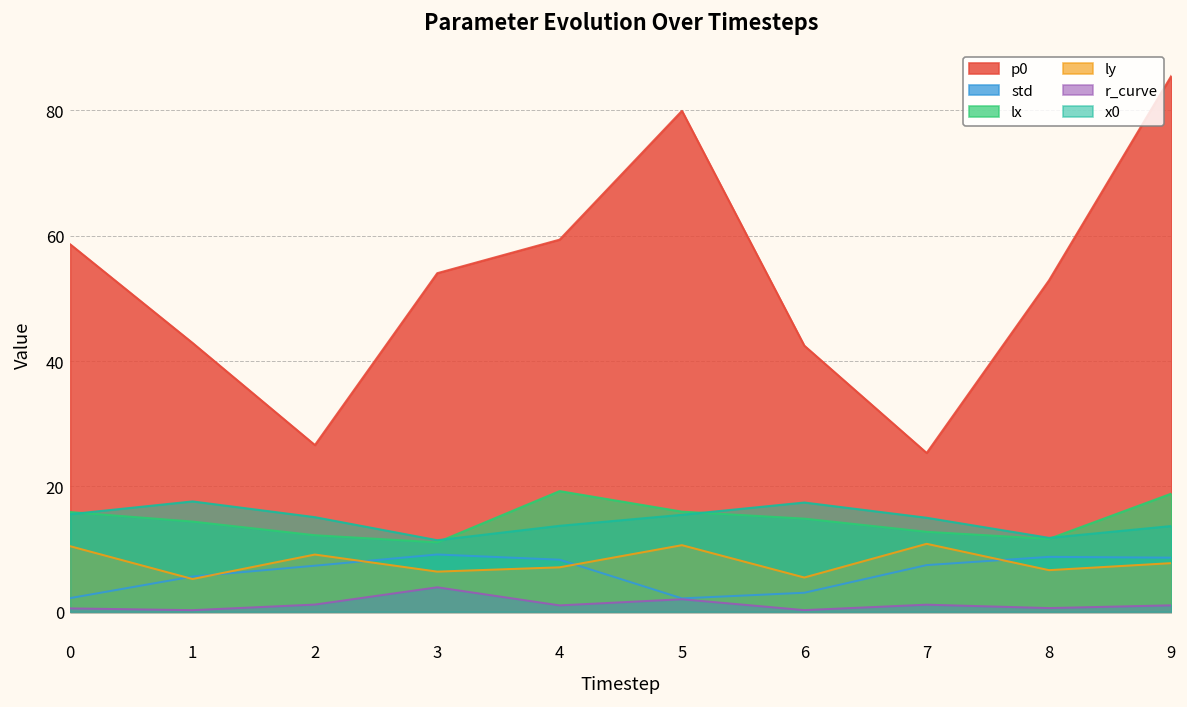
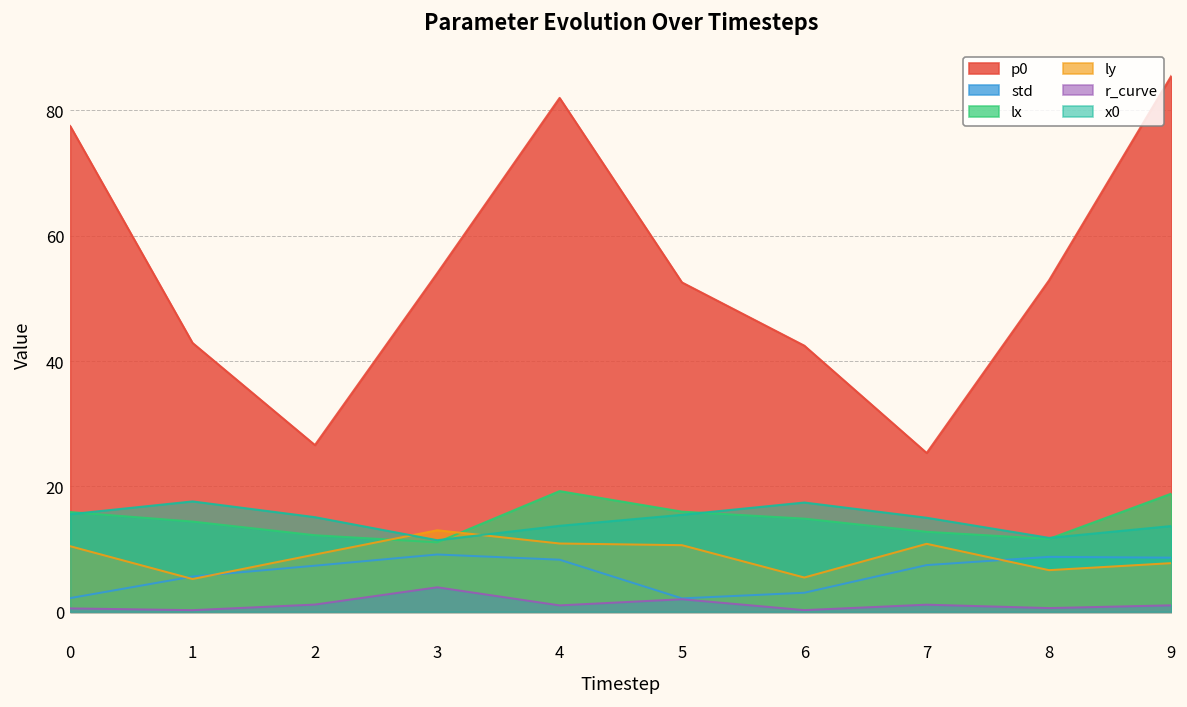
  {
    "p0": {
-     "0": 59,
+     "0": 78,
      "1": 43,
      "2": 27,
      "3": 54,
-     "4": 59,
-     "5": 80,
+     "4": 82,
+     "5": 53,
      "6": 42,
      "7": 25,
      "8": 53,
      "9": 86
    },
    "std": {
      "0": 2,
      "2": 7,
      "3": 9,
      "4": 8,
      "6": 3,
      "7": 7,
      "8": 9,
      "9": 9
    },
    "ly": {
      "0": 10,
      "2": 9,
-     "3": 6,
-     "4": 7,
+     "3": 13,
+     "4": 11,
      "5": 11,
      "6": 5,
      "7": 11,
      "8": 7,
      "9": 8
    },
    "r_curve": {
      "0": 1,
      "1": 0,
      "2": 1,
      "3": 4,
      "4": 1,
      "6": 0,
      "7": 1,
      "8": 1,
      "9": 1
    }
  }
